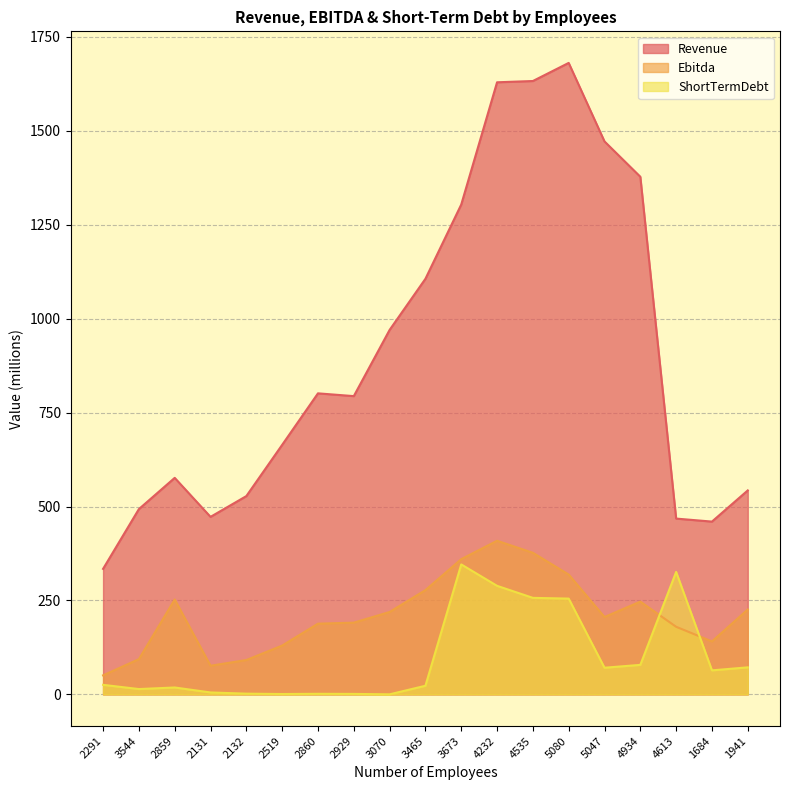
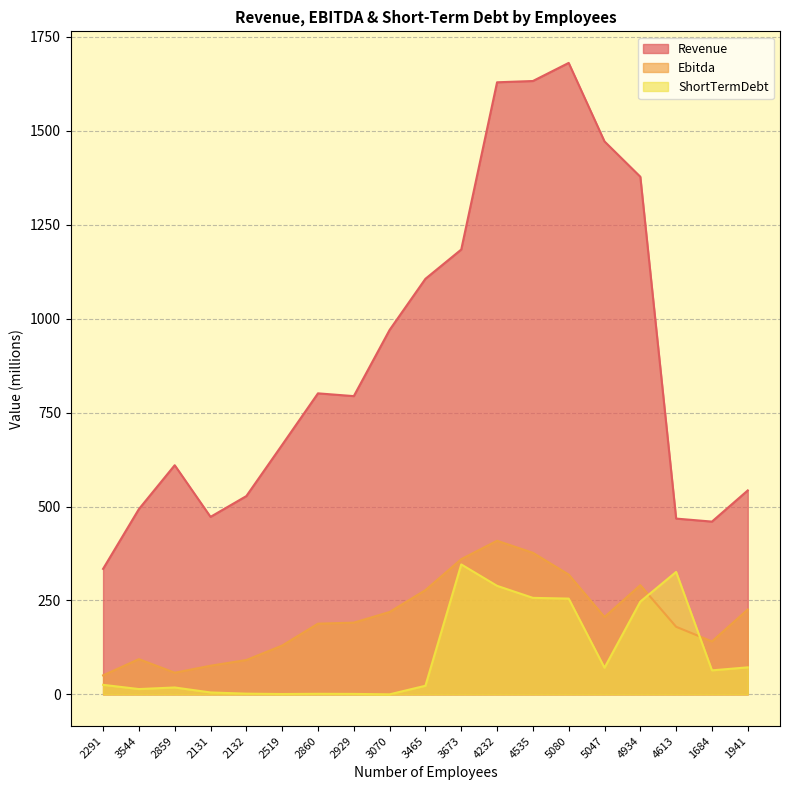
  {
    "Revenue": {
      "2291": 330,
      "3544": 490,
-     "2859": 580,
+     "2859": 610,
      "2131": 470,
      "2132": 530,
      "2519": 660,
      "2860": 800,
      "2929": 790,
      "3070": 970,
      "3465": 1110,
-     "3673": 1300,
+     "3673": 1180,
      "4232": 1630,
      "4535": 1630,
      "5080": 1680,
      "5047": 1470,
      "4934": 1380,
      "4613": 470,
      "1684": 460,
      "1941": 540
    },
    "Ebitda": {
      "2291": 50,
      "3544": 90,
-     "2859": 250,
+     "2859": 60,
      "2131": 80,
      "2132": 90,
      "2519": 130,
      "2860": 190,
      "2929": 190,
      "3070": 220,
      "3465": 280,
      "3673": 360,
      "4232": 410,
      "4535": 380,
      "5080": 320,
      "5047": 210,
-     "4934": 250,
+     "4934": 290,
      "4613": 180,
      "1684": 140,
      "1941": 230
    },
    "ShortTermDebt": {
      "2291": 30,
      "3544": 10,
      "2859": 20,
      "2131": 10,
      "2132": 0,
      "2519": 0,
      "2860": 0,
      "2929": 0,
      "3070": 0,
      "3465": 20,
      "3673": 350,
      "4232": 290,
      "4535": 260,
      "5080": 260,
      "5047": 70,
-     "4934": 80,
+     "4934": 250,
      "4613": 330,
      "1684": 60,
      "1941": 70
    }
  }
